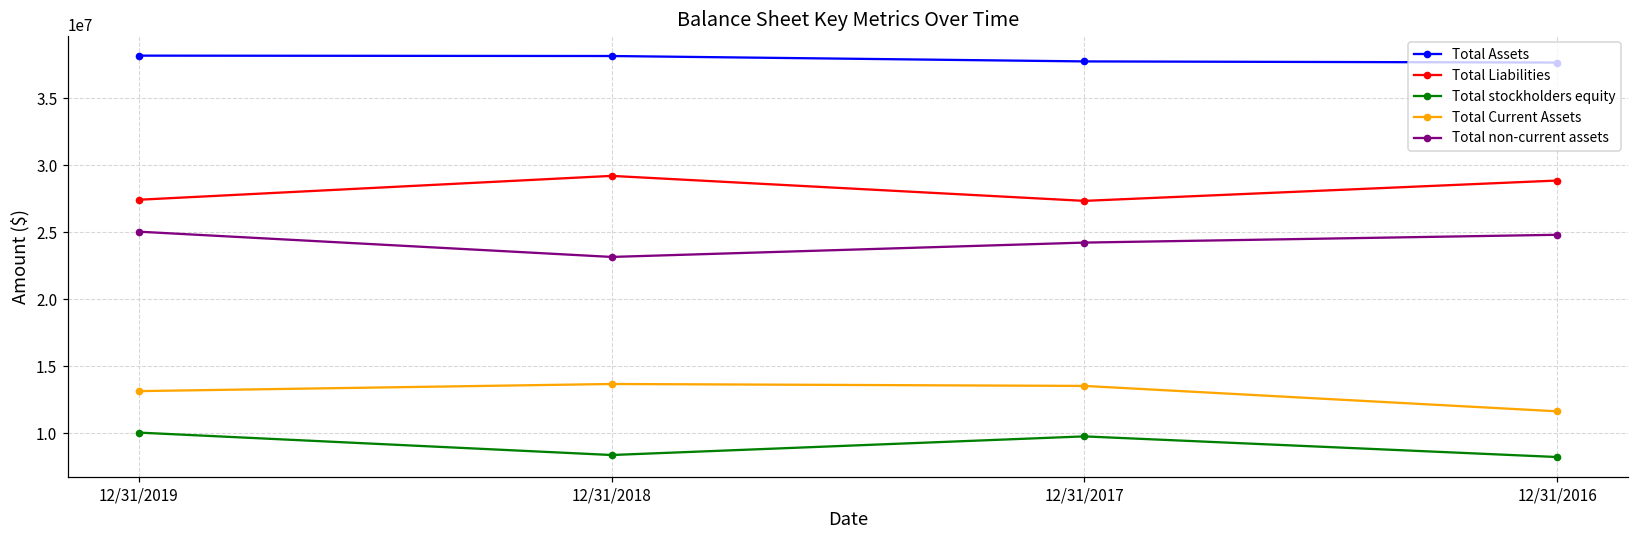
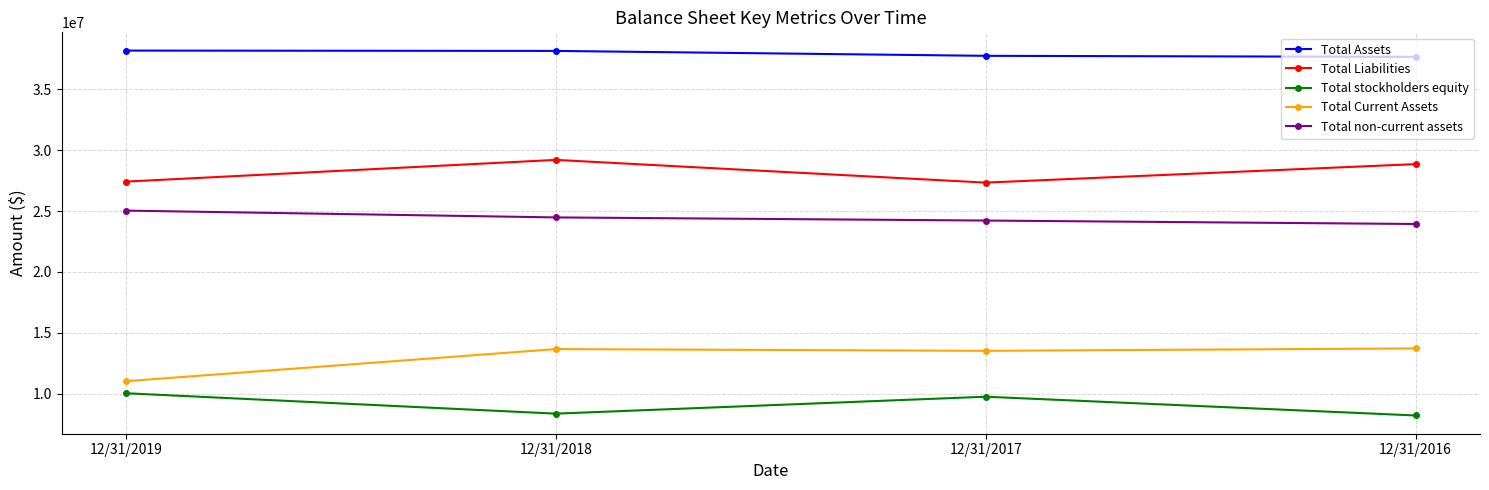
  {
    "Total Assets": {
      "12/31/2019": 38200000,
      "12/31/2018": 38200000,
      "12/31/2017": 37700000
    },
    "Total Liabilities": {
      "12/31/2019": 27400000,
      "12/31/2018": 29200000,
      "12/31/2017": 27300000,
      "12/31/2016": 28900000
    },
    "Total stockholders equity": {
      "12/31/2019": 10000000,
      "12/31/2018": 8400000,
      "12/31/2017": 9800000,
      "12/31/2016": 8200000
    },
    "Total Current Assets": {
-     "12/31/2019": 13100000,
+     "12/31/2019": 11000000,
      "12/31/2018": 13700000,
      "12/31/2017": 13500000,
-     "12/31/2016": 11600000
+     "12/31/2016": 13700000
    },
    "Total non-current assets": {
      "12/31/2019": 25000000,
-     "12/31/2018": 23200000,
+     "12/31/2018": 24500000,
      "12/31/2017": 24200000,
-     "12/31/2016": 24800000
+     "12/31/2016": 23900000
    }
  }
